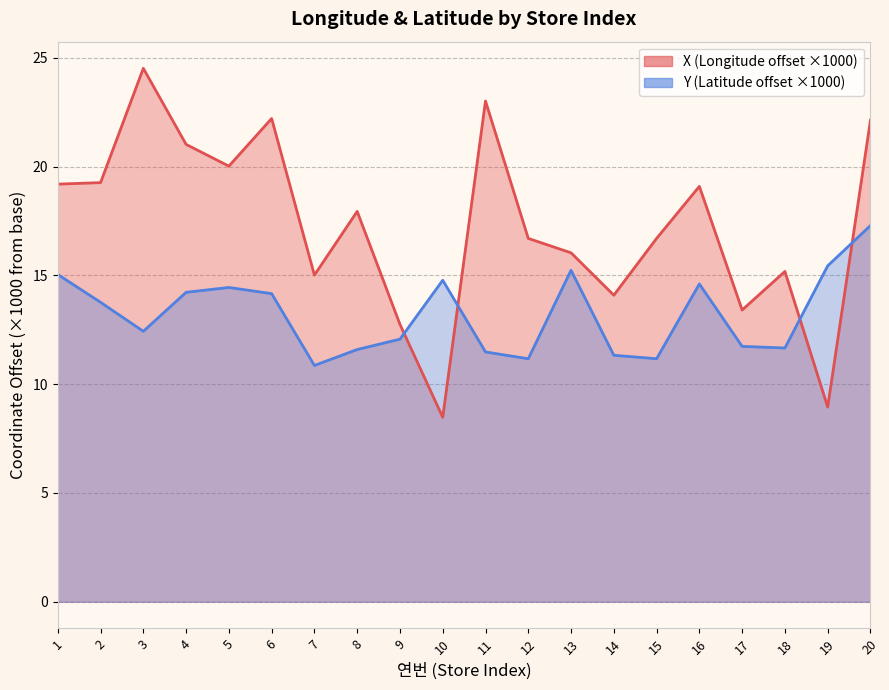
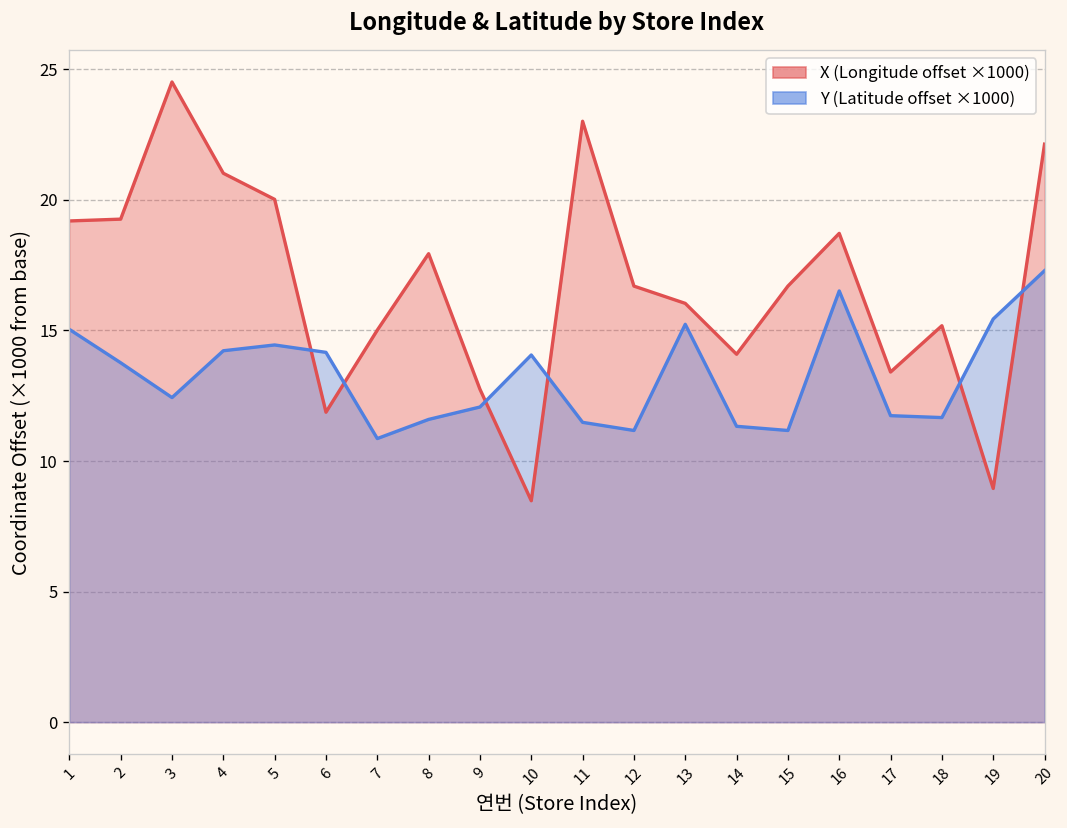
  {
    "X (Longitude offset ×1000)": {
      "1": 19.2,
      "2": 19.3,
      "3": 24.5,
      "4": 21.0,
      "5": 20.0,
-     "6": 22.2,
+     "6": 11.9,
      "7": 15.0,
      "8": 17.9,
      "9": 12.7,
      "10": 8.5,
      "11": 23.0,
      "12": 16.7,
      "13": 16.0,
      "14": 14.1,
      "15": 16.7,
-     "16": 19.1,
+     "16": 18.7,
      "17": 13.4,
      "18": 15.2,
      "19": 8.9,
      "20": 22.1
    },
    "Y (Latitude offset ×1000)": {
      "1": 15.0,
      "2": 13.8,
      "3": 12.4,
      "4": 14.2,
      "5": 14.4,
      "6": 14.2,
      "7": 10.9,
      "8": 11.6,
      "9": 12.1,
-     "10": 14.8,
+     "10": 14.1,
      "11": 11.5,
      "12": 11.2,
      "13": 15.2,
      "14": 11.3,
      "15": 11.2,
-     "16": 14.6,
+     "16": 16.5,
      "17": 11.7,
      "18": 11.7,
      "19": 15.4,
      "20": 17.3
    }
  }
